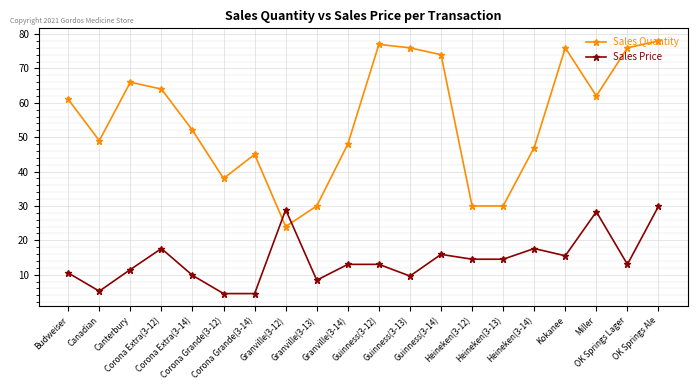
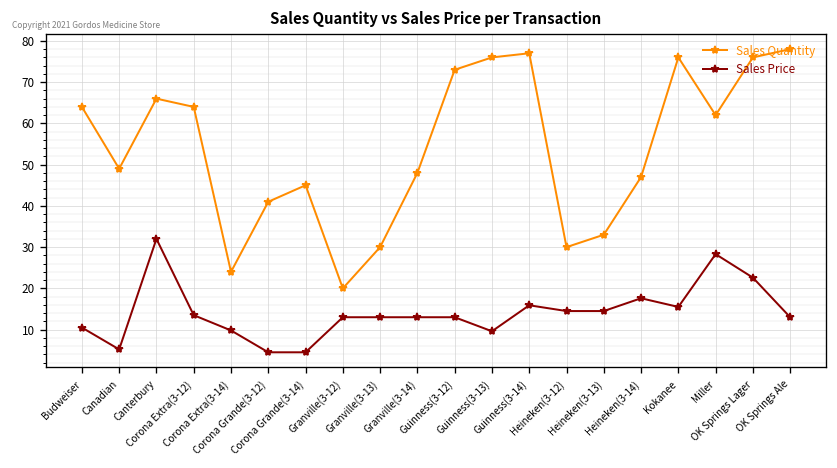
  {
    "Sales Quantity": {
-     "Budweiser": 61,
+     "Budweiser": 64,
      "Canadian": 49,
      "Canterbury": 66,
      "Corona Extra(3-12)": 64,
-     "Corona Extra(3-14)": 52,
-     "Corona Grande(3-12)": 38,
+     "Corona Extra(3-14)": 24,
+     "Corona Grande(3-12)": 41,
      "Corona Grande(3-14)": 45,
-     "Granville(3-12)": 24,
+     "Granville(3-12)": 20,
      "Granville(3-13)": 30,
      "Granville(3-14)": 48,
-     "Guinness(3-12)": 77,
+     "Guinness(3-12)": 73,
      "Guinness(3-13)": 76,
-     "Guinness(3-14)": 74,
+     "Guinness(3-14)": 77,
      "Heineken(3-12)": 30,
-     "Heineken(3-13)": 30,
+     "Heineken(3-13)": 33,
      "Heineken(3-14)": 47,
      "Kokanee": 76,
      "Miller": 62,
      "OK Springs Lager": 76,
      "OK Springs Ale": 78
    },
    "Sales Price": {
      "Budweiser": 11,
      "Canadian": 5,
-     "Canterbury": 12,
-     "Corona Extra(3-12)": 18,
+     "Canterbury": 32,
+     "Corona Extra(3-12)": 14,
      "Corona Extra(3-14)": 10,
      "Corona Grande(3-12)": 5,
      "Corona Grande(3-14)": 5,
-     "Granville(3-12)": 29,
-     "Granville(3-13)": 8,
+     "Granville(3-12)": 13,
+     "Granville(3-13)": 13,
      "Granville(3-14)": 13,
      "Guinness(3-12)": 13,
      "Guinness(3-13)": 10,
      "Guinness(3-14)": 16,
      "Heineken(3-12)": 15,
      "Heineken(3-13)": 15,
      "Heineken(3-14)": 18,
      "Kokanee": 16,
      "Miller": 28,
-     "OK Springs Lager": 13,
-     "OK Springs Ale": 30
+     "OK Springs Lager": 23,
+     "OK Springs Ale": 13
    }
  }
